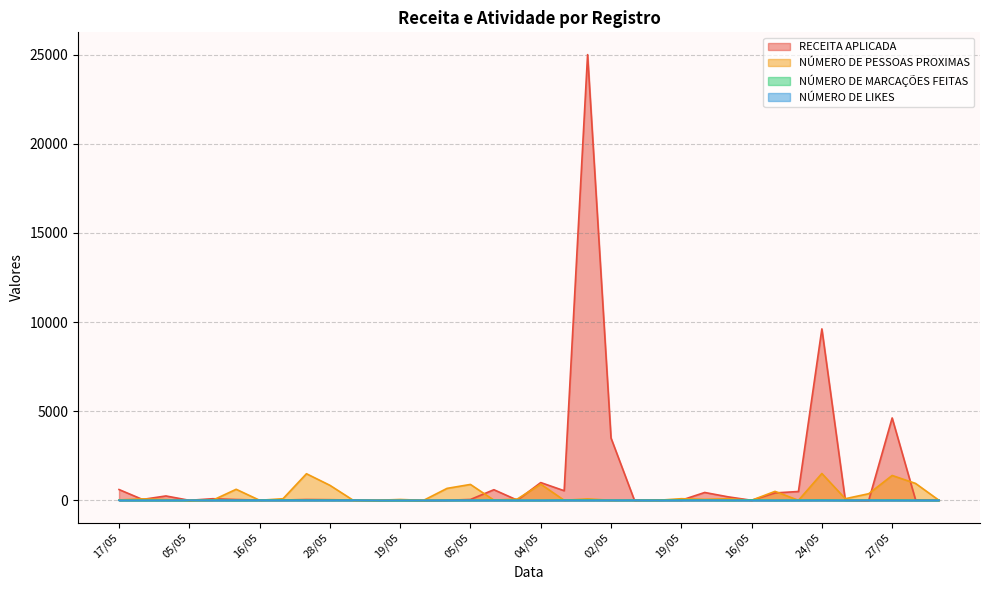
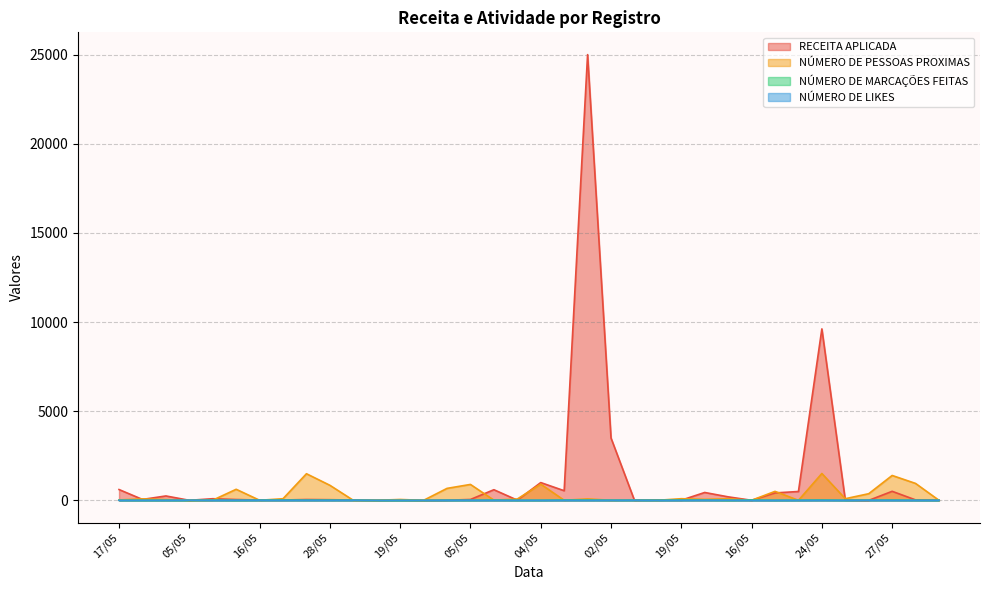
  {
    "RECEITA APLICADA": {
      "17/05": 600,
      "24/05": 9600,
-     "27/05": 4600
+     "27/05": 500
    },
    "NÚMERO DE PESSOAS PROXIMAS": {
      "24/05": 1500,
      "27/05": 1400
    },
    "NÚMERO DE LIKES": {
      "24/05": 0,
      "27/05": 0
    }
  }
